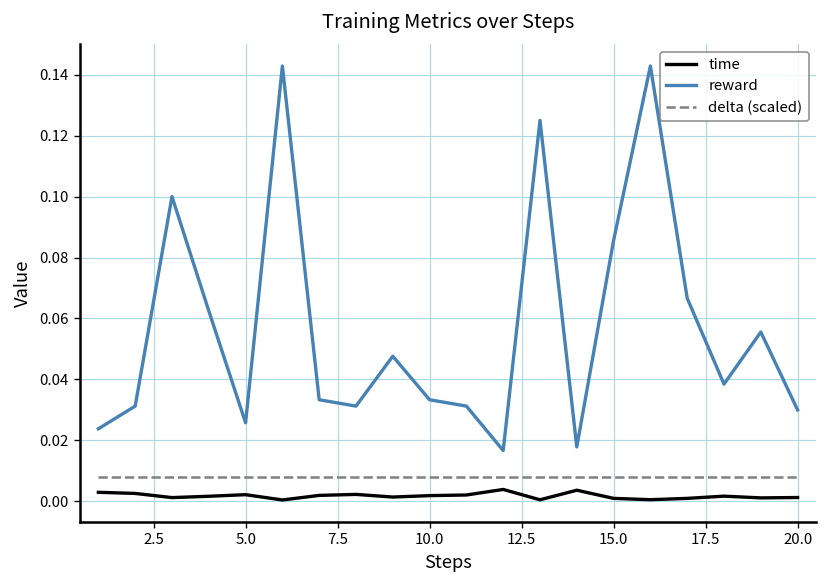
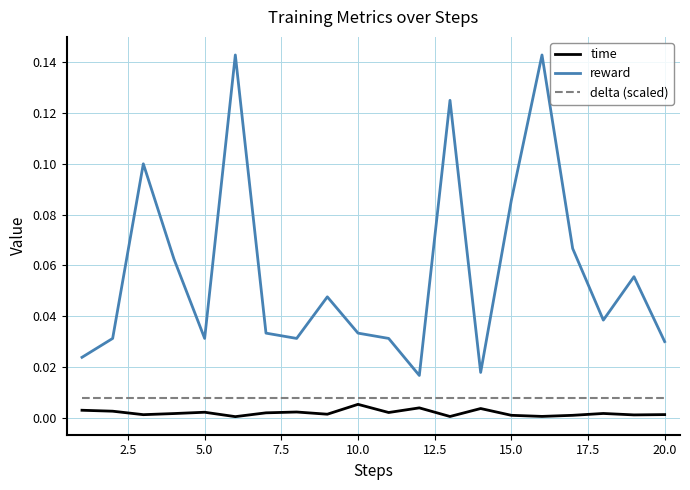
  {
    "time": {
      "5.0": 0.002,
-     "10.0": 0.002,
+     "10.0": 0.005,
      "15.0": 0.001,
      "20.0": 0.001
    },
    "reward": {
-     "5.0": 0.026,
+     "5.0": 0.031,
      "10.0": 0.033,
      "15.0": 0.086,
      "20.0": 0.030
    },
    "delta (scaled)": {
      "5.0": 0.008,
      "10.0": 0.008,
      "15.0": 0.008,
      "20.0": 0.008
    }
  }
